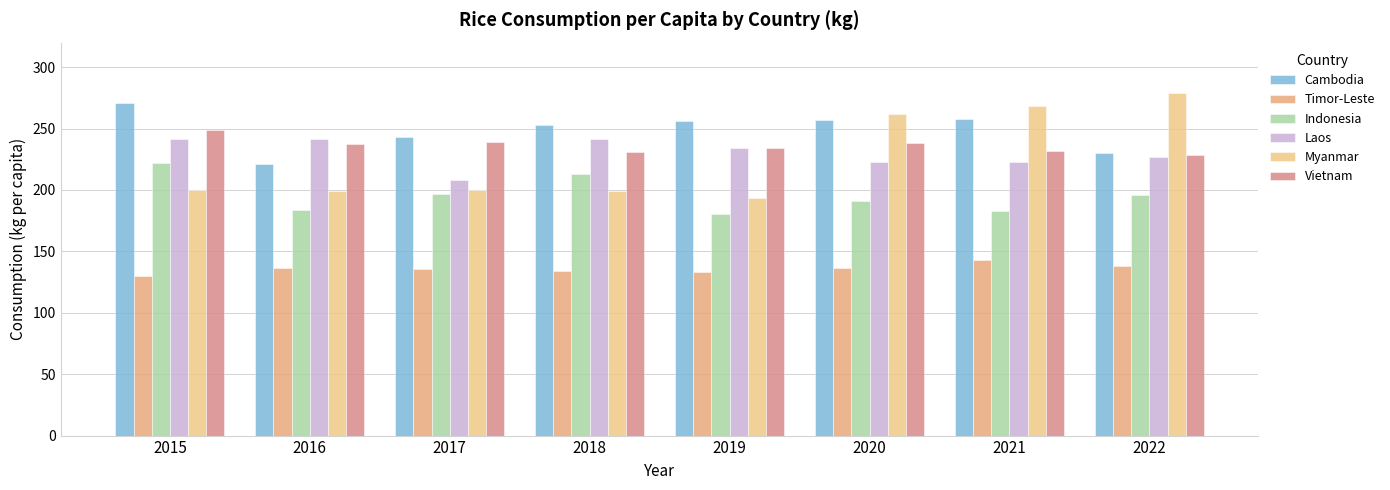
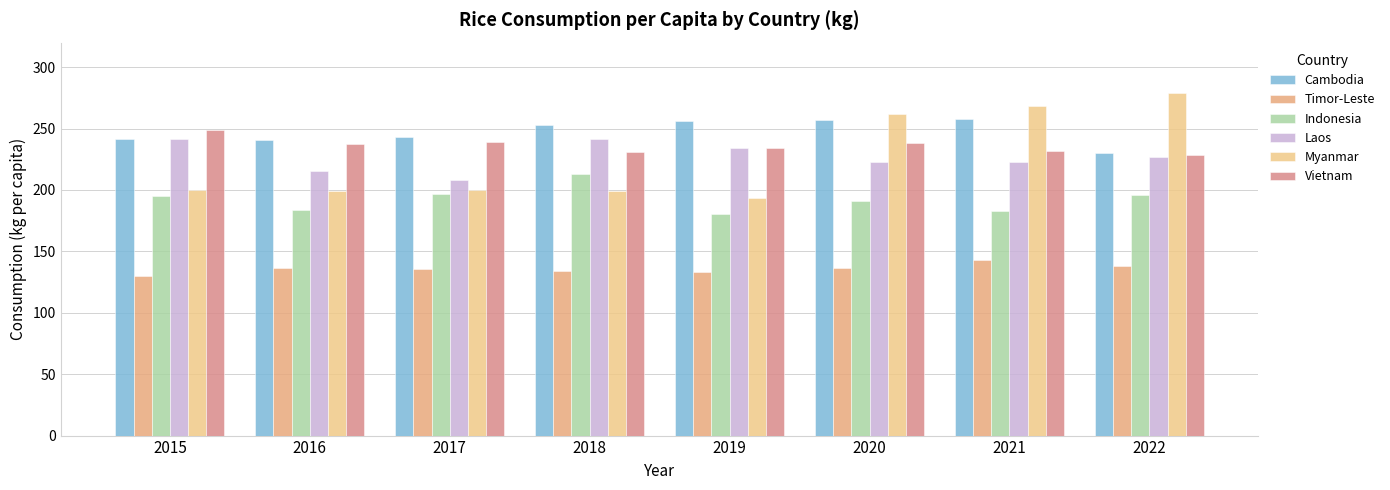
  {
    "Cambodia": {
-     "2015": 271,
-     "2016": 222,
+     "2015": 241,
+     "2016": 240,
      "2017": 243,
      "2018": 253,
      "2019": 256,
      "2020": 257,
      "2021": 258,
      "2022": 230
    },
    "Indonesia": {
-     "2015": 222,
+     "2015": 195,
      "2016": 184,
      "2017": 197,
      "2018": 213,
      "2019": 181,
      "2020": 191,
      "2021": 183,
      "2022": 196
    },
    "Laos": {
      "2015": 241,
-     "2016": 241,
+     "2016": 215,
      "2017": 208,
      "2018": 242,
      "2019": 234,
      "2020": 223,
      "2021": 223,
      "2022": 227
    }
  }
